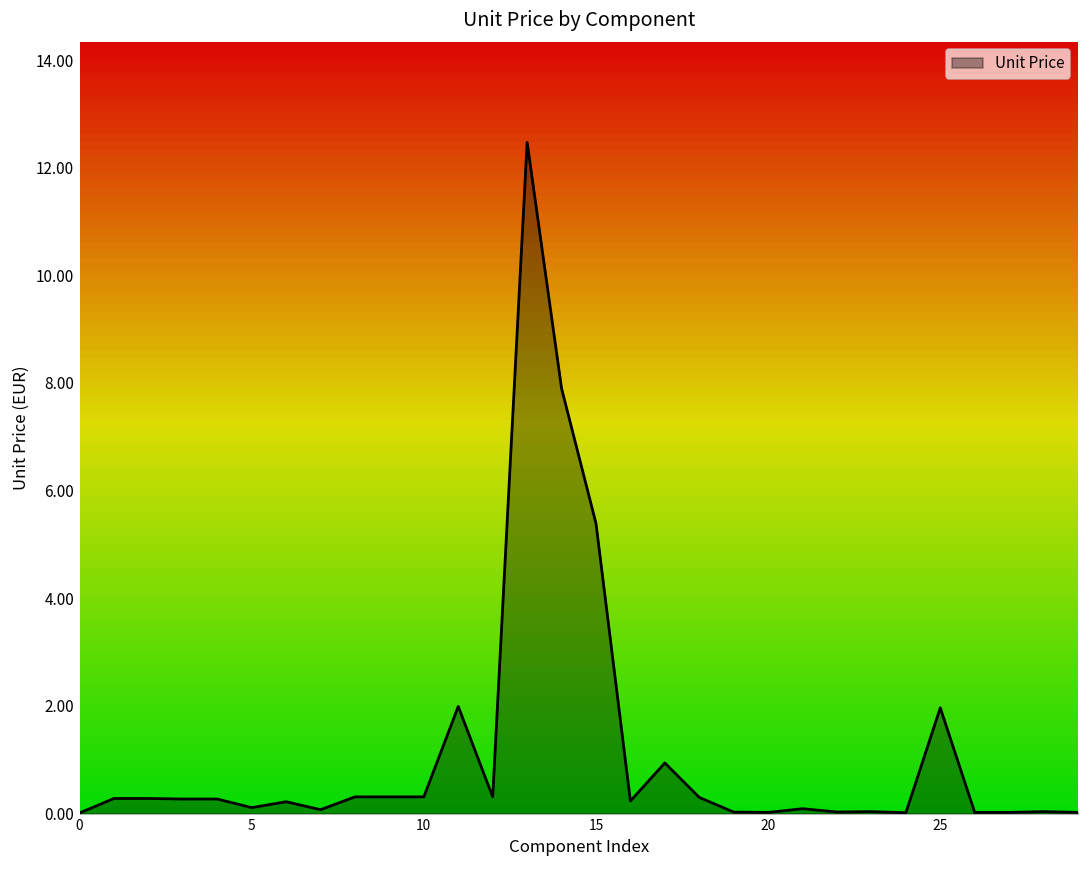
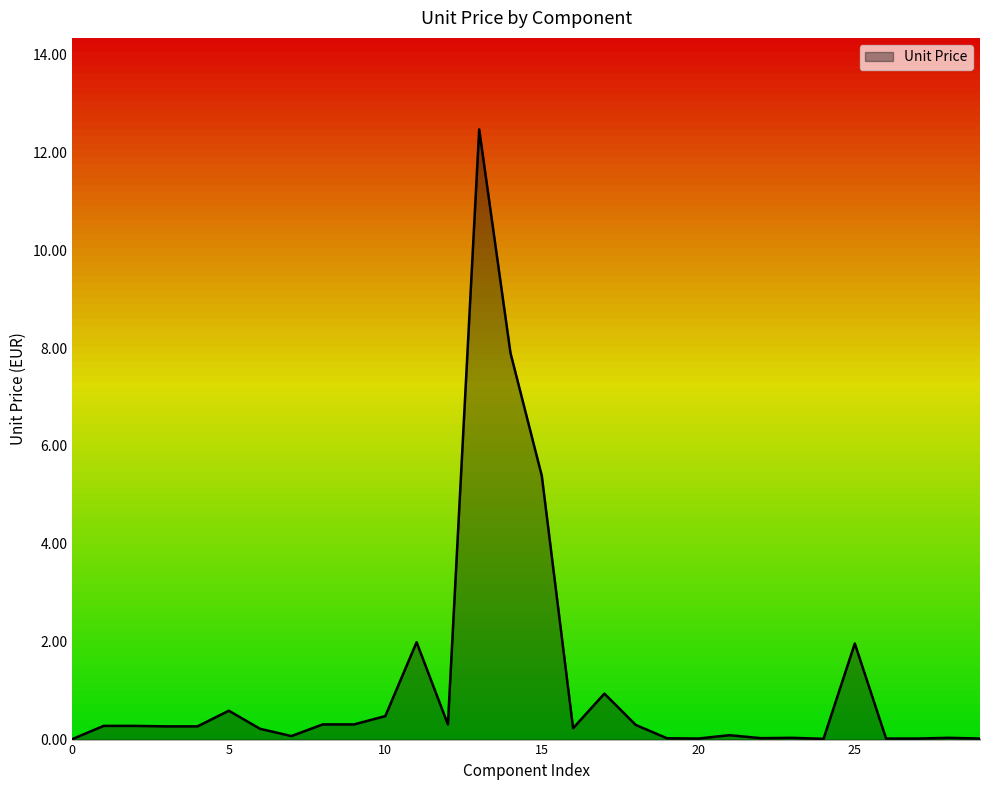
  {
    "0": 0.0,
-   "5": 0.1,
-   "10": 0.3,
+   "5": 0.6,
+   "10": 0.5,
    "15": 5.4,
    "20": 0.0,
    "25": 2.0
  }
